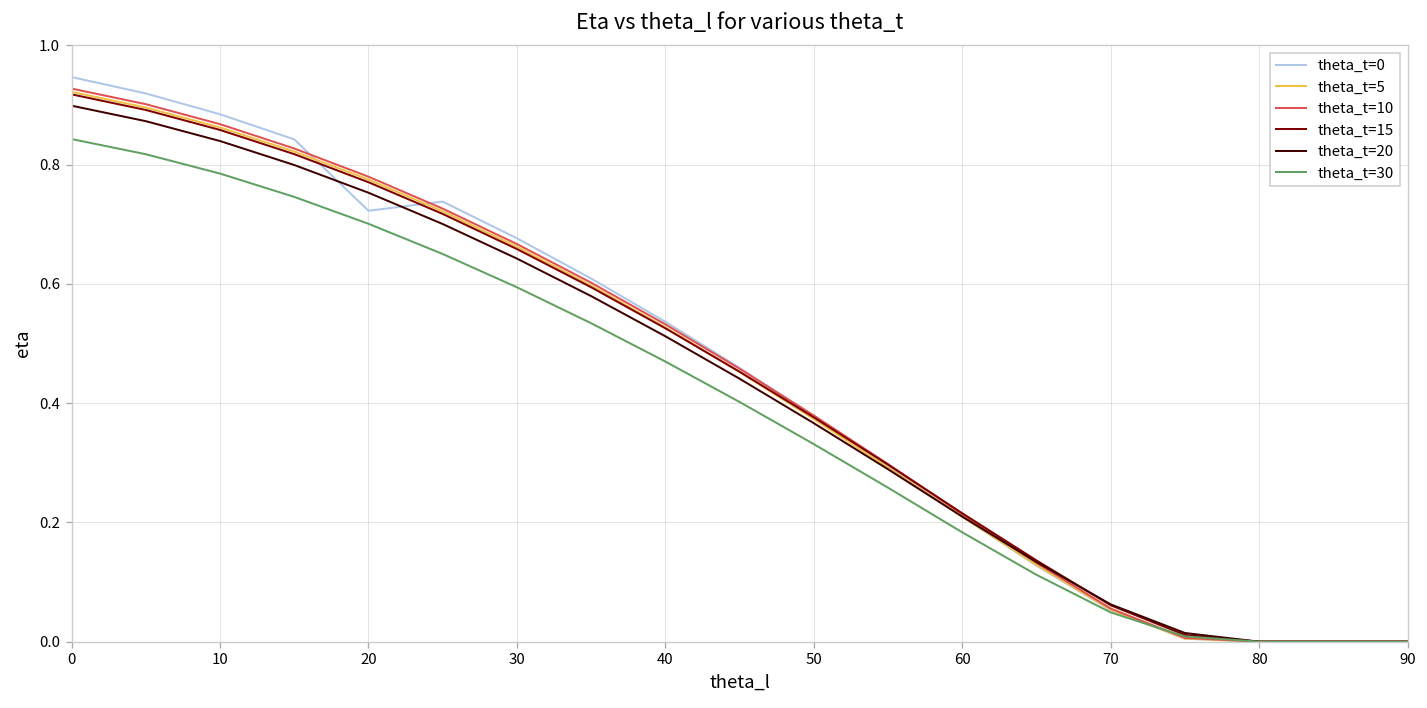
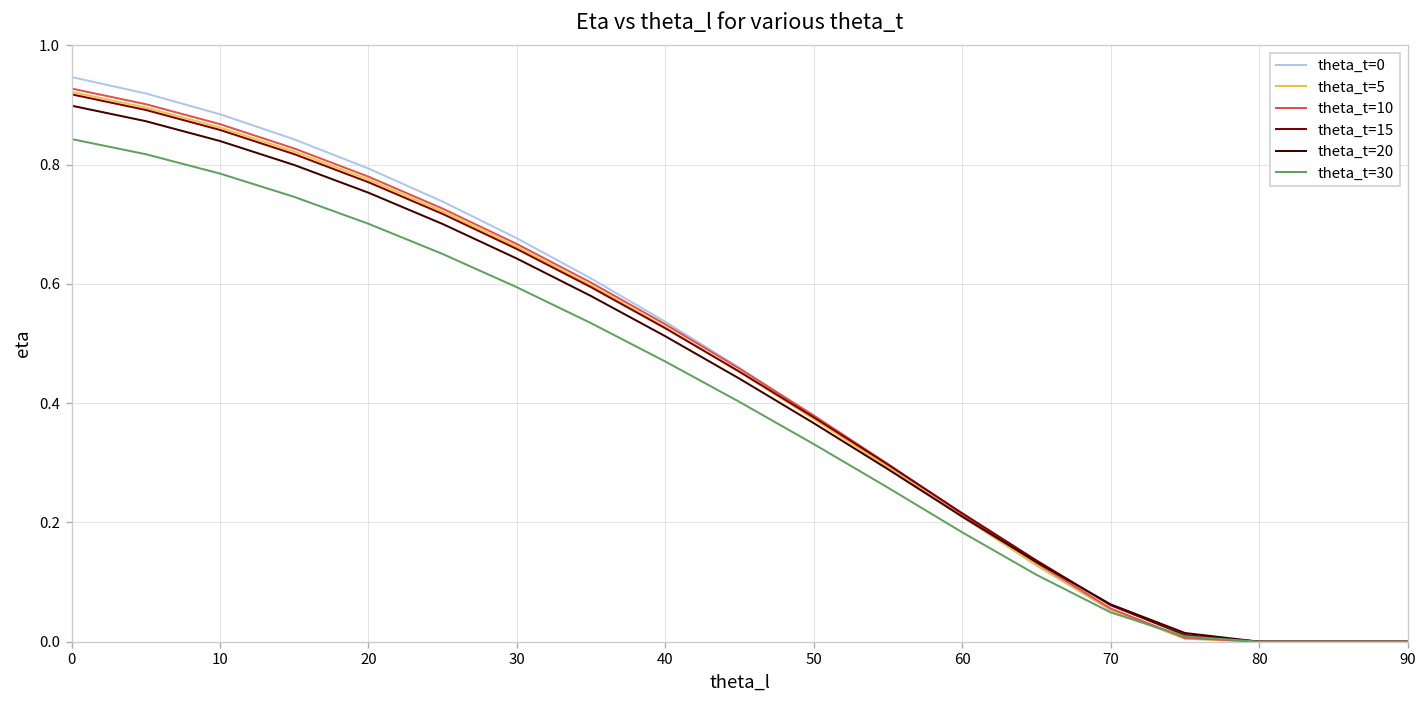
  {
    "theta_t=0": {
      "0": 0.95,
      "10": 0.88,
-     "20": 0.72,
+     "20": 0.79,
      "30": 0.68
    },
    "theta_t=10": {
      "0": 0.93,
      "10": 0.87
    },
    "theta_t=20": {
      "0": 0.90,
      "10": 0.84,
      "20": 0.75,
      "30": 0.64,
      "40": 0.51,
      "50": 0.37
    },
    "theta_t=30": {
      "0": 0.84,
      "10": 0.79,
      "20": 0.70,
      "30": 0.59,
      "40": 0.47,
      "50": 0.33,
      "60": 0.18
    }
  }
